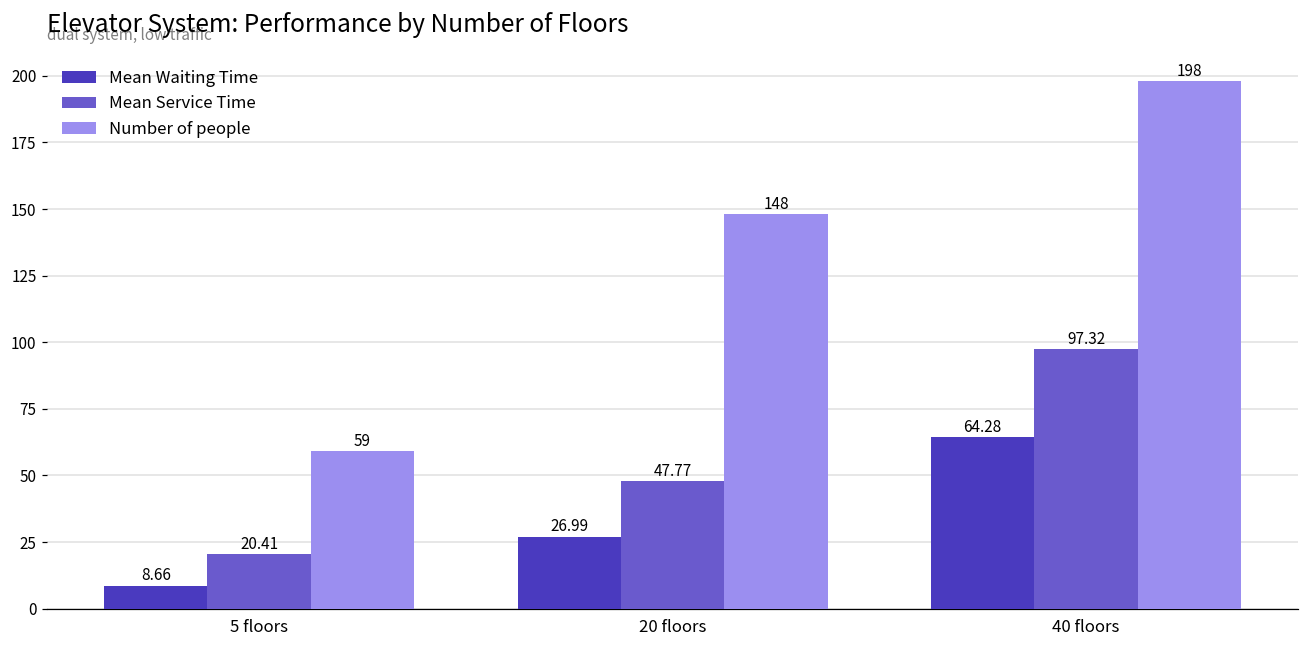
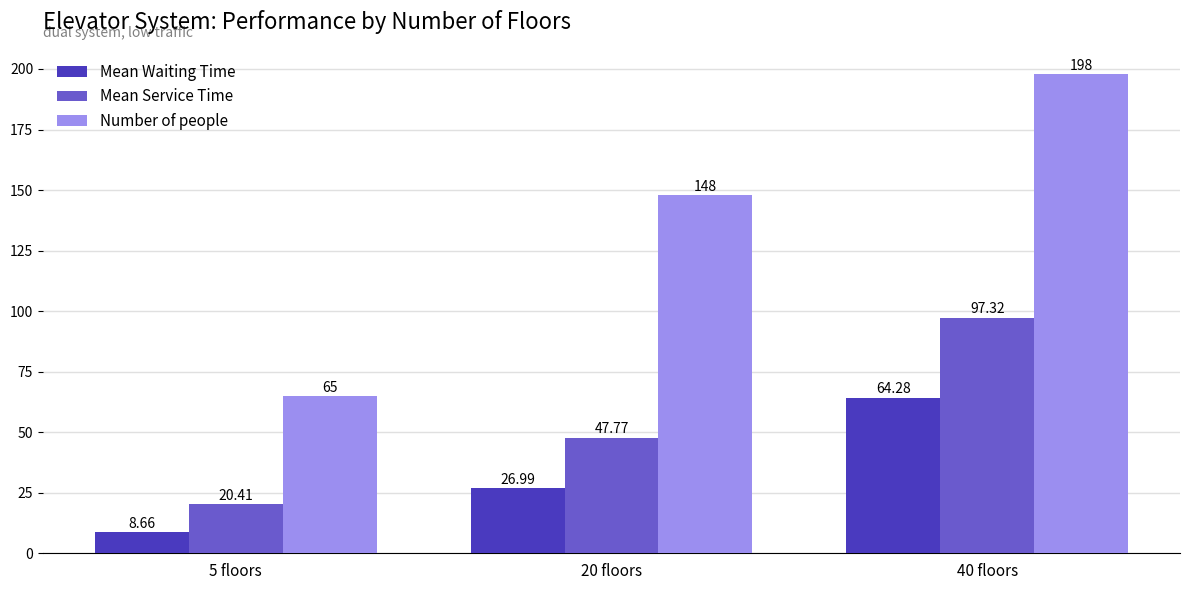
  {
    "Number of people": {
-     "5 floors": 59,
+     "5 floors": 65,
      "20 floors": 148,
      "40 floors": 198
    }
  }
